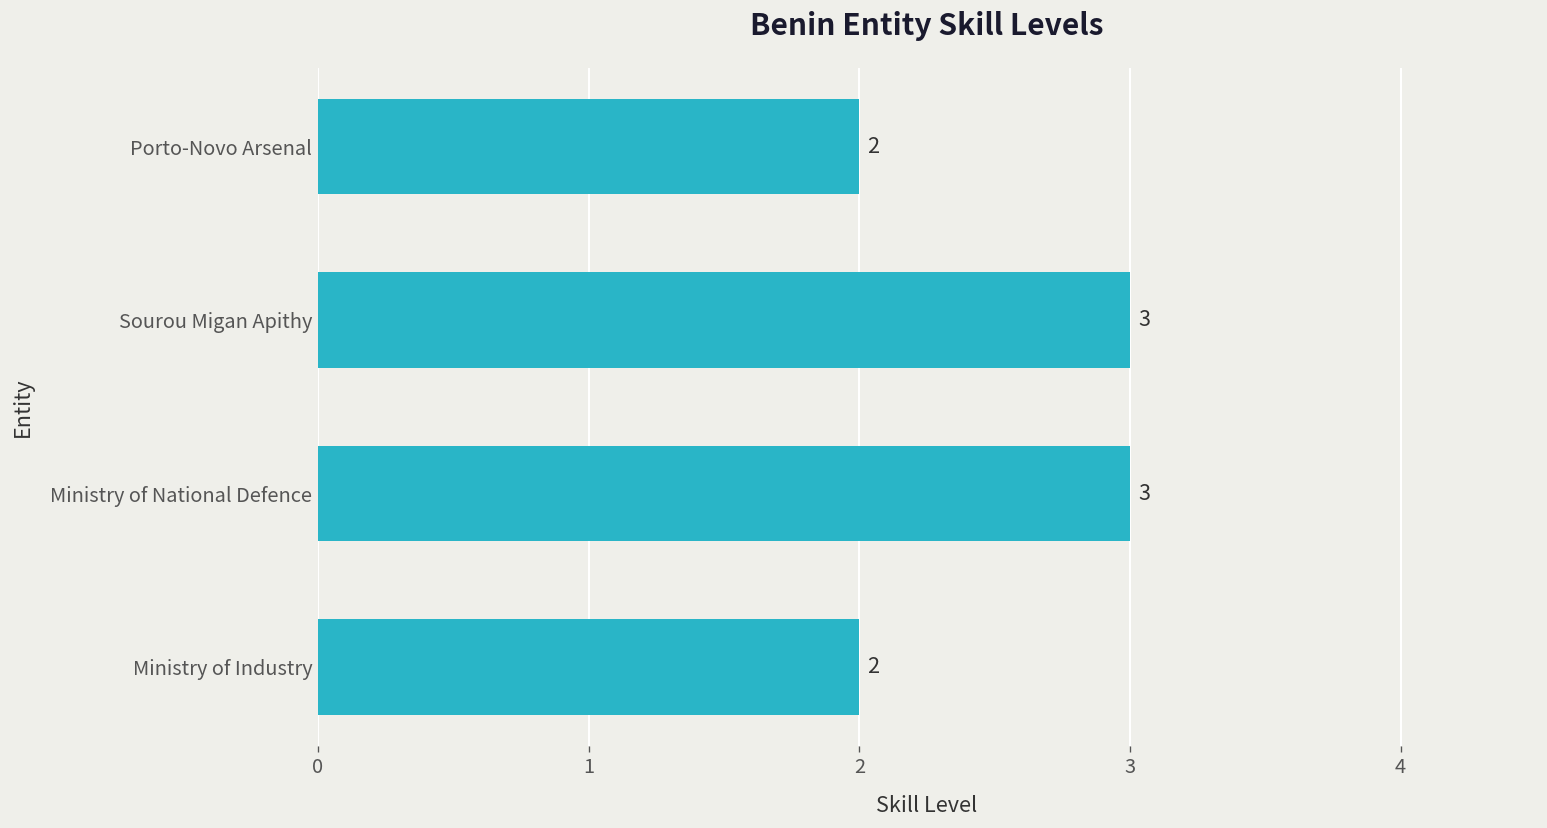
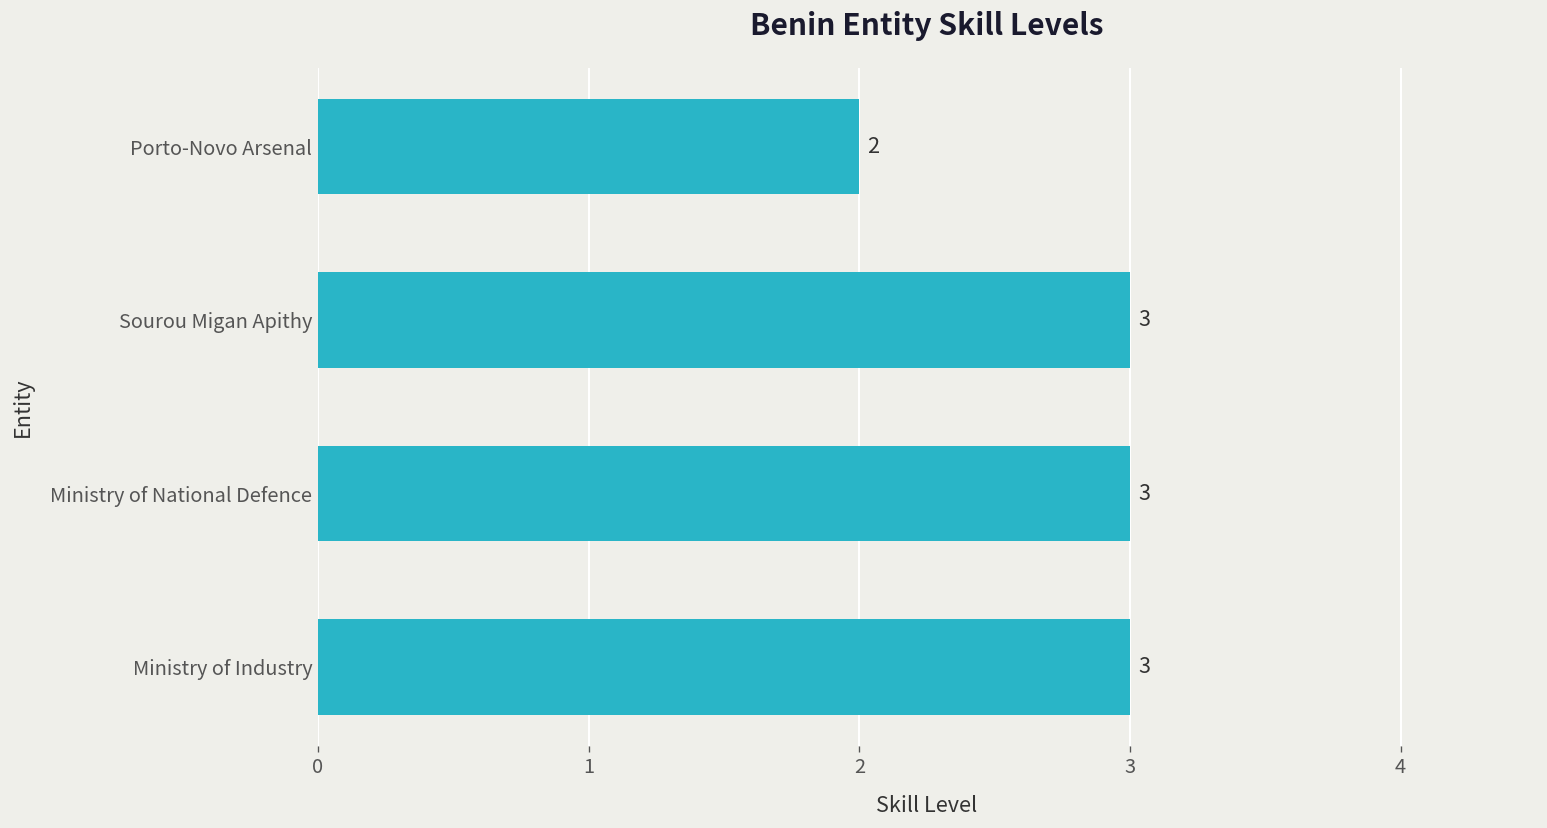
  {
    "Porto-Novo Arsenal": 2,
    "Sourou Migan Apithy": 3,
    "Ministry of National Defence": 3,
-   "Ministry of Industry": 2
+   "Ministry of Industry": 3
  }
